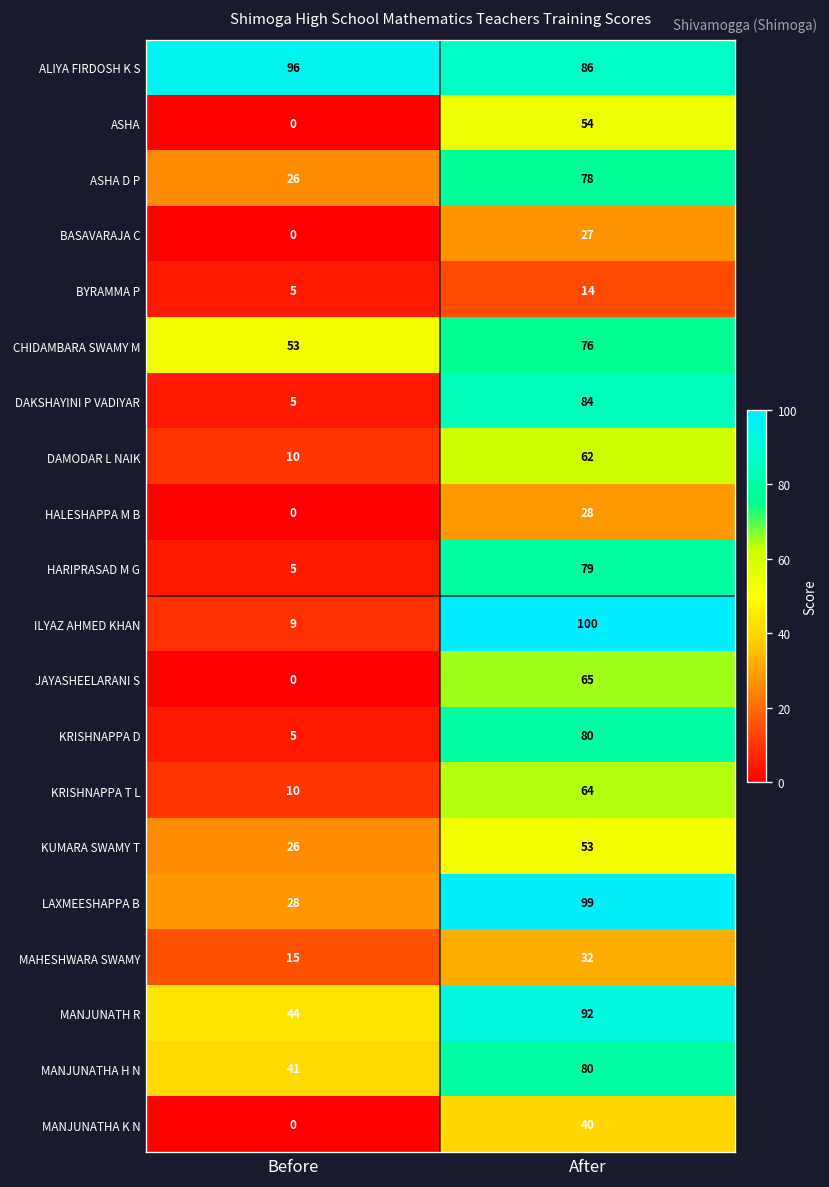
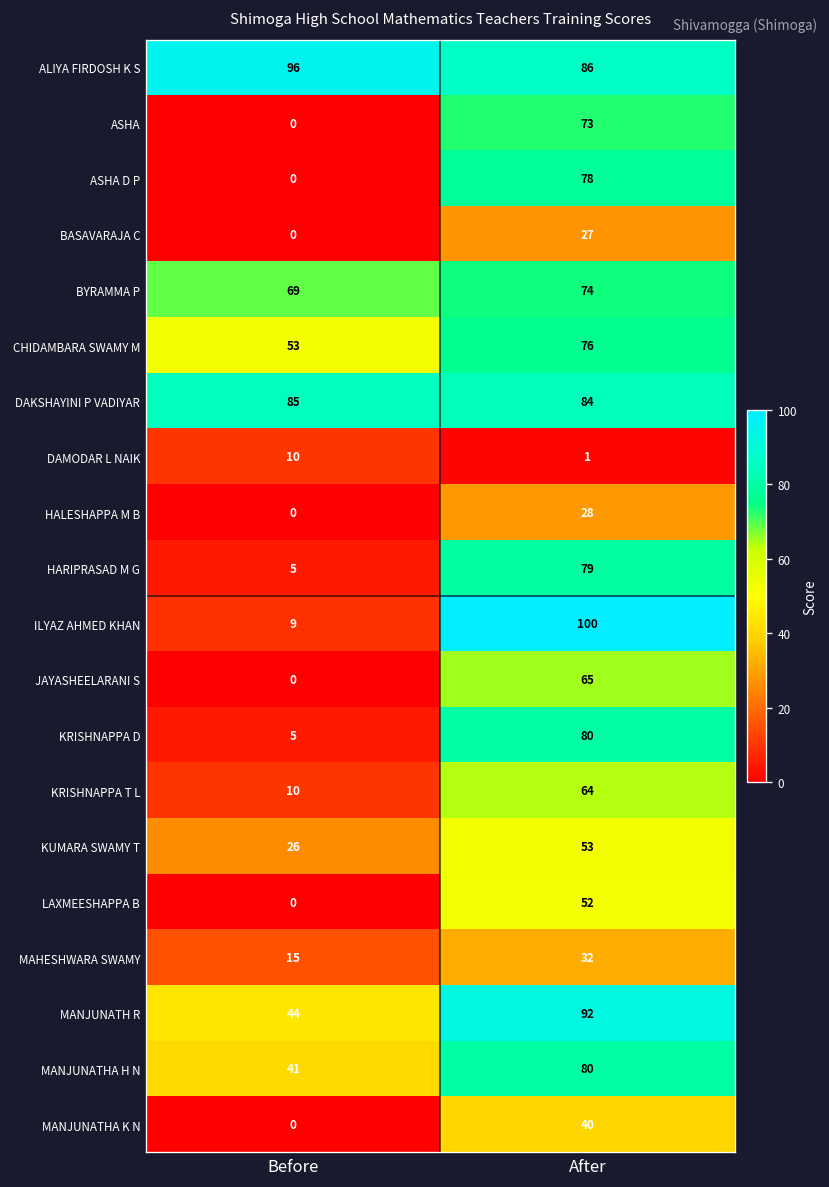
  {
    "ALIYA FIRDOSH K S": {
      "Before": 96,
      "After": 86
    },
    "ASHA": {
      "Before": 0,
-     "After": 54
+     "After": 73
    },
    "ASHA D P": {
-     "Before": 26,
+     "Before": 0,
      "After": 78
    },
    "BASAVARAJA C": {
      "Before": 0,
      "After": 27
    },
    "BYRAMMA P": {
-     "Before": 5,
-     "After": 14
+     "Before": 69,
+     "After": 74
    },
    "CHIDAMBARA SWAMY M": {
      "Before": 53,
      "After": 76
    },
    "DAKSHAYINI P VADIYAR": {
-     "Before": 5,
+     "Before": 85,
      "After": 84
    },
    "DAMODAR L NAIK": {
      "Before": 10,
-     "After": 62
+     "After": 1
    },
    "HALESHAPPA M B": {
      "Before": 0,
      "After": 28
    },
    "HARIPRASAD M G": {
      "Before": 5,
      "After": 79
    },
    "ILYAZ AHMED KHAN": {
      "Before": 9,
      "After": 100
    },
    "JAYASHEELARANI S": {
      "Before": 0,
      "After": 65
    },
    "KRISHNAPPA D": {
      "Before": 5,
      "After": 80
    },
    "KRISHNAPPA T L": {
      "Before": 10,
      "After": 64
    },
    "KUMARA SWAMY T": {
      "Before": 26,
      "After": 53
    },
    "LAXMEESHAPPA B": {
-     "Before": 28,
-     "After": 99
+     "Before": 0,
+     "After": 52
    },
    "MAHESHWARA SWAMY": {
      "Before": 15,
      "After": 32
    },
    "MANJUNATH R": {
      "Before": 44,
      "After": 92
    },
    "MANJUNATHA H N": {
      "Before": 41,
      "After": 80
    },
    "MANJUNATHA K N": {
      "Before": 0,
      "After": 40
    }
  }
